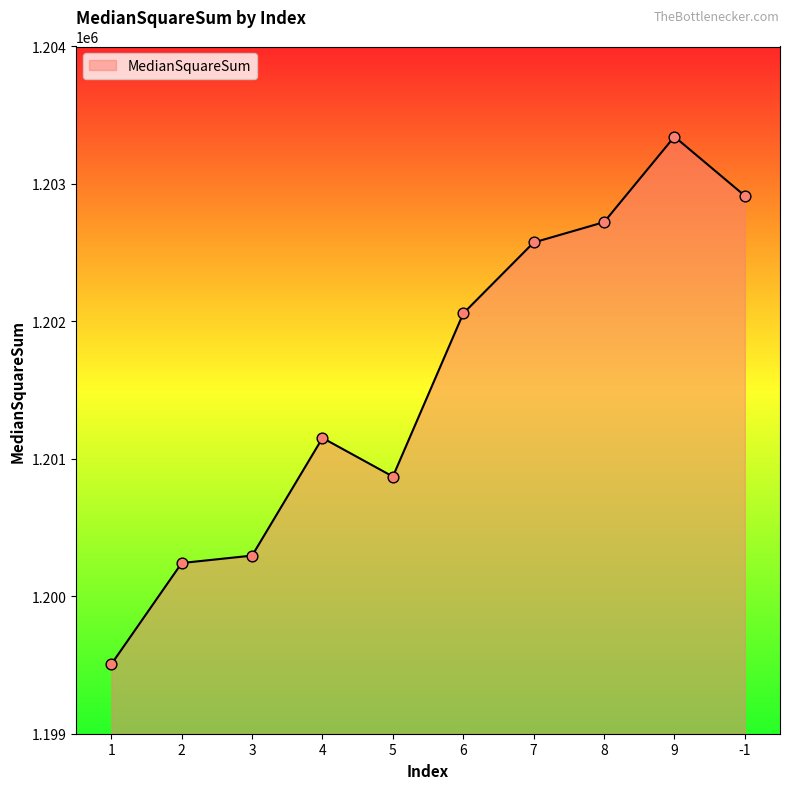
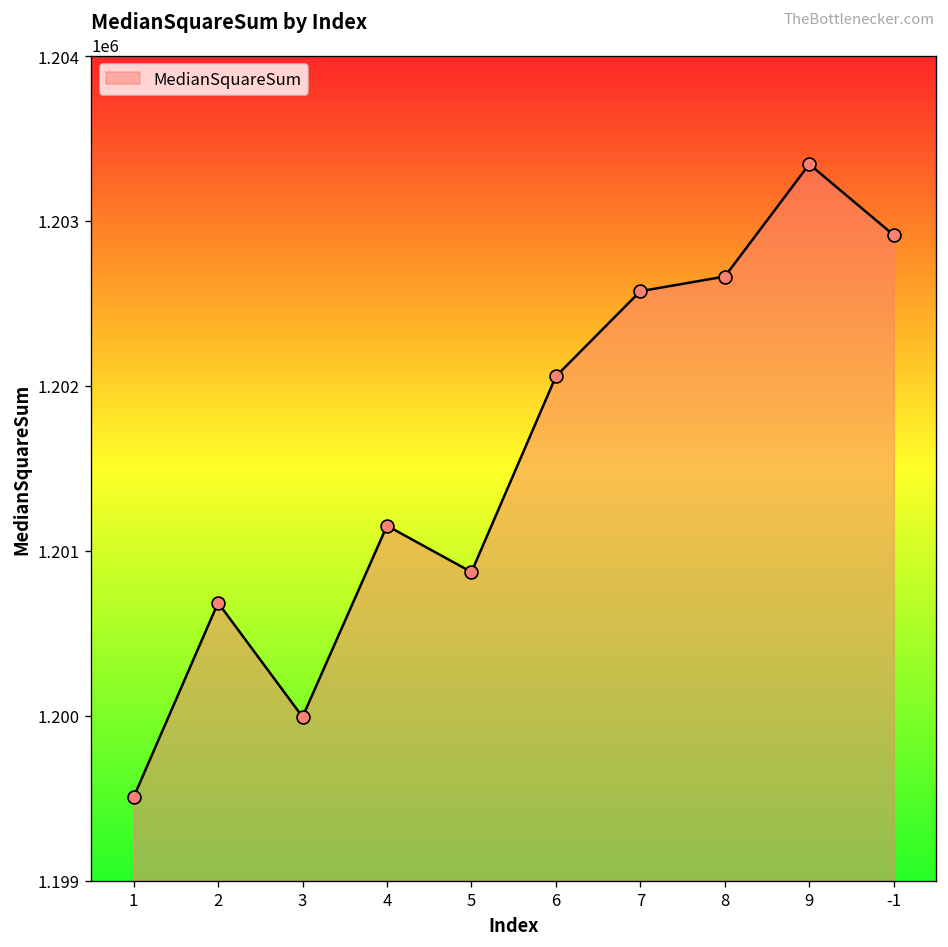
  {
    "1": 1199510,
-   "2": 1200240,
-   "3": 1200300,
+   "2": 1200690,
+   "3": 1199990,
    "4": 1201150,
    "5": 1200870,
    "6": 1202060,
    "7": 1202570,
-   "8": 1202720,
+   "8": 1202660,
    "9": 1203340,
    "-1": 1202910
  }
